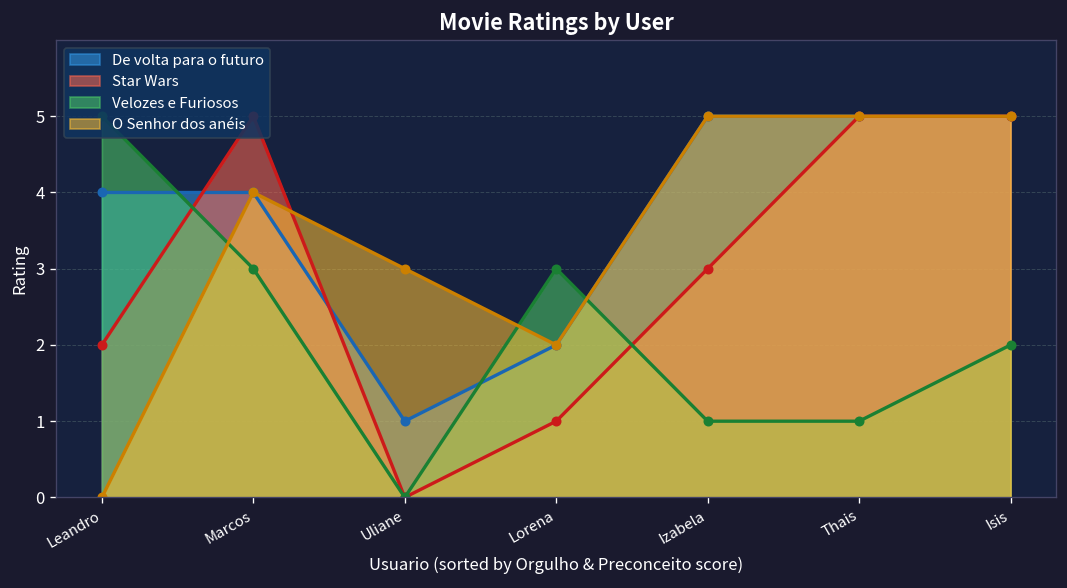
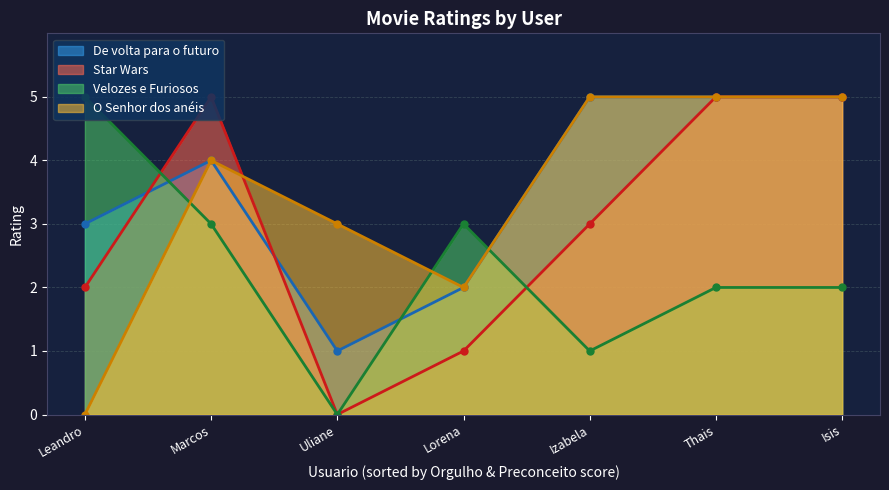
  {
    "De volta para o futuro": {
-     "Leandro": 4,
+     "Leandro": 3,
      "Uliane": 1
    },
    "Star Wars": {
      "Leandro": 2,
      "Lorena": 1,
      "Izabela": 3
    },
    "Velozes e Furiosos": {
      "Marcos": 3,
      "Lorena": 3,
      "Izabela": 1,
-     "Thais": 1,
+     "Thais": 2,
      "Isis": 2
    },
    "O Senhor dos anéis": {
      "Leandro": 0,
      "Uliane": 3
    }
  }
